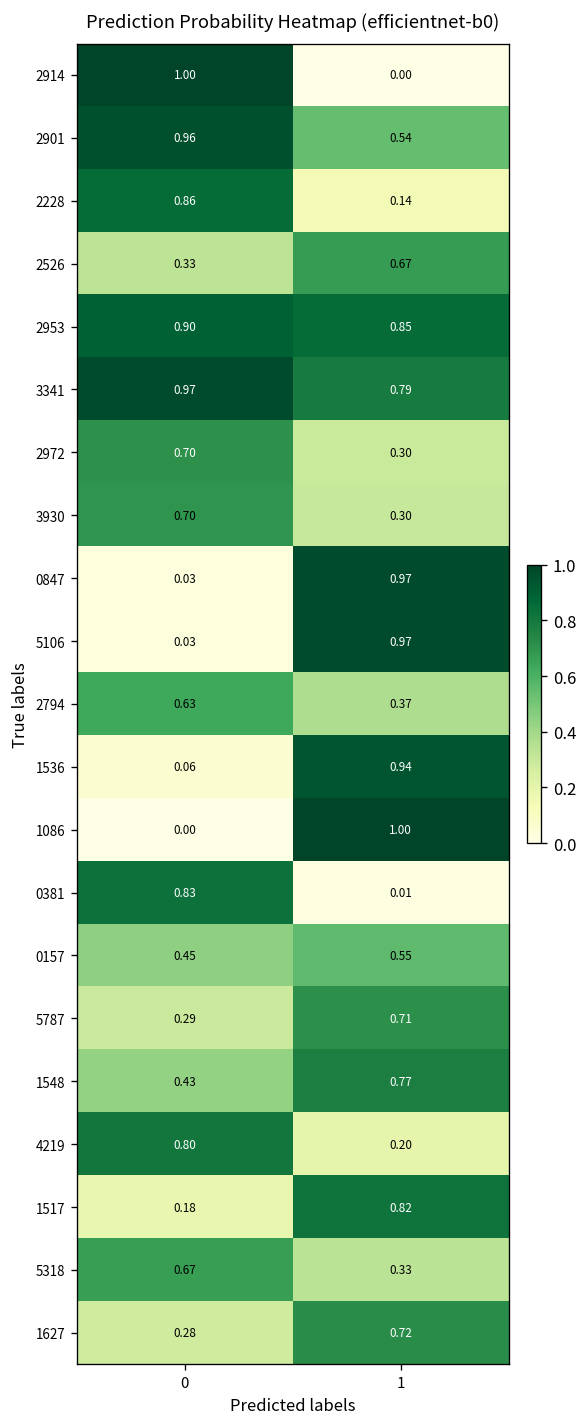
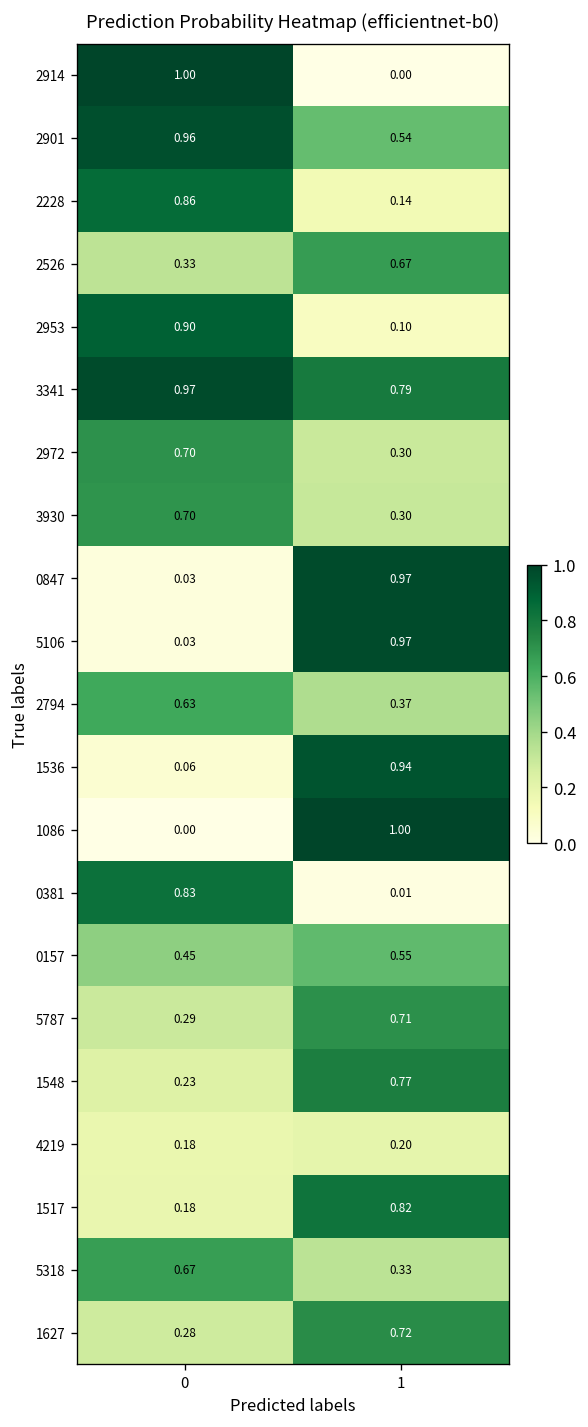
  {
    "2914": {
      "0": 1.00,
      "1": 0.00
    },
    "2901": {
      "0": 0.96,
      "1": 0.54
    },
    "2228": {
      "0": 0.86,
      "1": 0.14
    },
    "2526": {
      "0": 0.33,
      "1": 0.67
    },
    "2953": {
      "0": 0.90,
-     "1": 0.85
+     "1": 0.10
    },
    "3341": {
      "0": 0.97,
      "1": 0.79
    },
    "2972": {
      "0": 0.70,
      "1": 0.30
    },
    "3930": {
      "0": 0.70,
      "1": 0.30
    },
    "0847": {
      "0": 0.03,
      "1": 0.97
    },
    "5106": {
      "0": 0.03,
      "1": 0.97
    },
    "2794": {
      "0": 0.63,
      "1": 0.37
    },
    "1536": {
      "0": 0.06,
      "1": 0.94
    },
    "1086": {
      "0": 0.00,
      "1": 1.00
    },
    "0381": {
      "0": 0.83,
      "1": 0.01
    },
    "0157": {
      "0": 0.45,
      "1": 0.55
    },
    "5787": {
      "0": 0.29,
      "1": 0.71
    },
    "1548": {
-     "0": 0.43,
+     "0": 0.23,
      "1": 0.77
    },
    "4219": {
-     "0": 0.80,
+     "0": 0.18,
      "1": 0.20
    },
    "1517": {
      "0": 0.18,
      "1": 0.82
    },
    "5318": {
      "0": 0.67,
      "1": 0.33
    },
    "1627": {
      "0": 0.28,
      "1": 0.72
    }
  }
